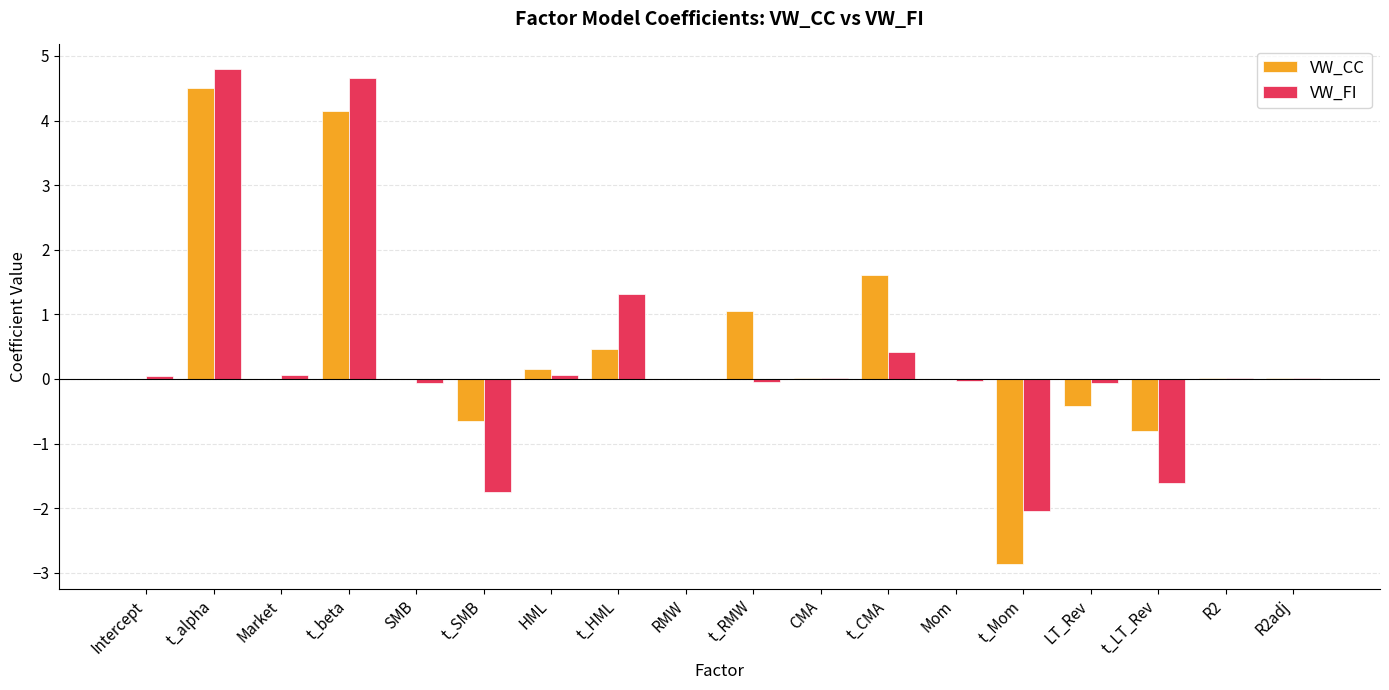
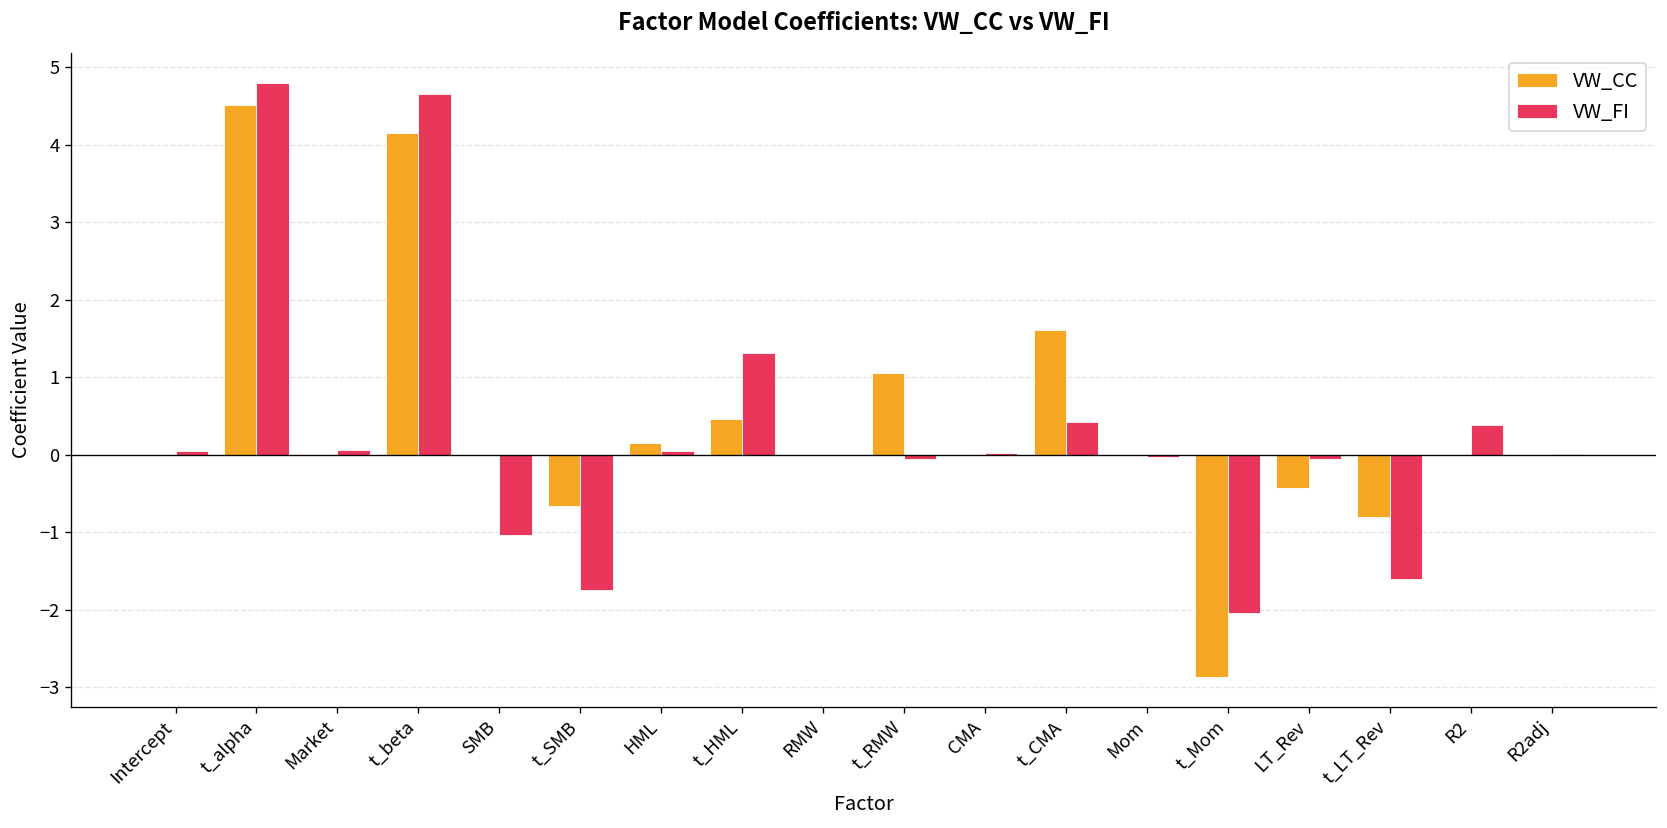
  {
    "VW_CC": {
      "t_alpha": 4.5,
      "t_beta": 4.1,
      "t_SMB": -0.7,
      "HML": 0.2,
      "t_HML": 0.5,
      "t_RMW": 1.1,
      "t_CMA": 1.6,
      "t_Mom": -2.9,
      "LT_Rev": -0.4,
      "t_LT_Rev": -0.8
    },
    "VW_FI": {
      "Intercept": 0.0,
      "t_alpha": 4.8,
      "Market": 0.1,
      "t_beta": 4.7,
-     "SMB": -0.1,
+     "SMB": -1.0,
      "t_SMB": -1.8,
      "HML": 0.1,
      "t_HML": 1.3,
      "t_RMW": -0.1,
      "t_CMA": 0.4,
      "t_Mom": -2.0,
      "LT_Rev": -0.1,
      "t_LT_Rev": -1.6,
-     "R2": 0.0
+     "R2": 0.4
    }
  }
